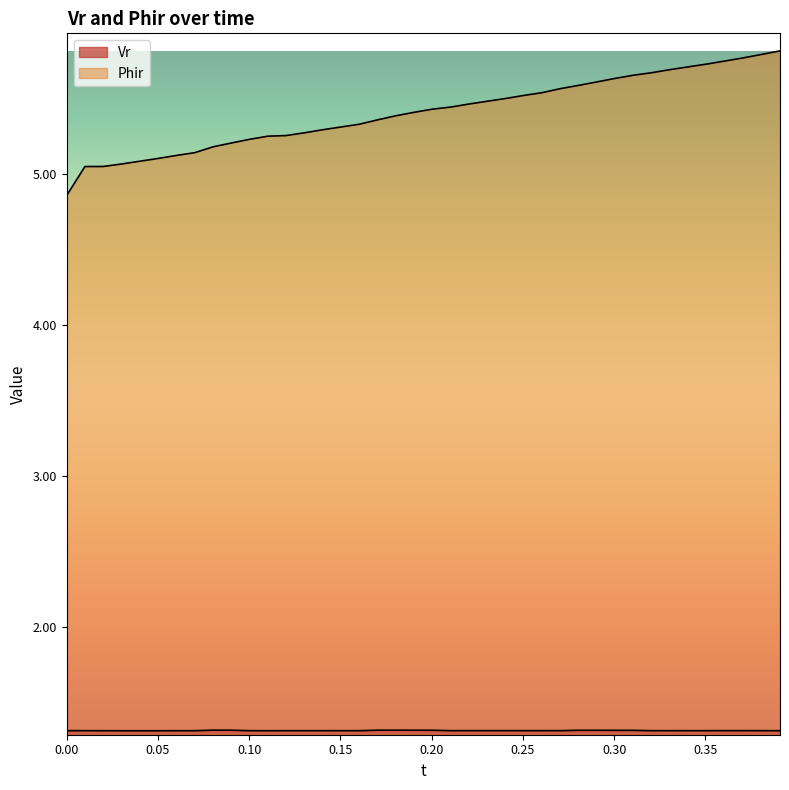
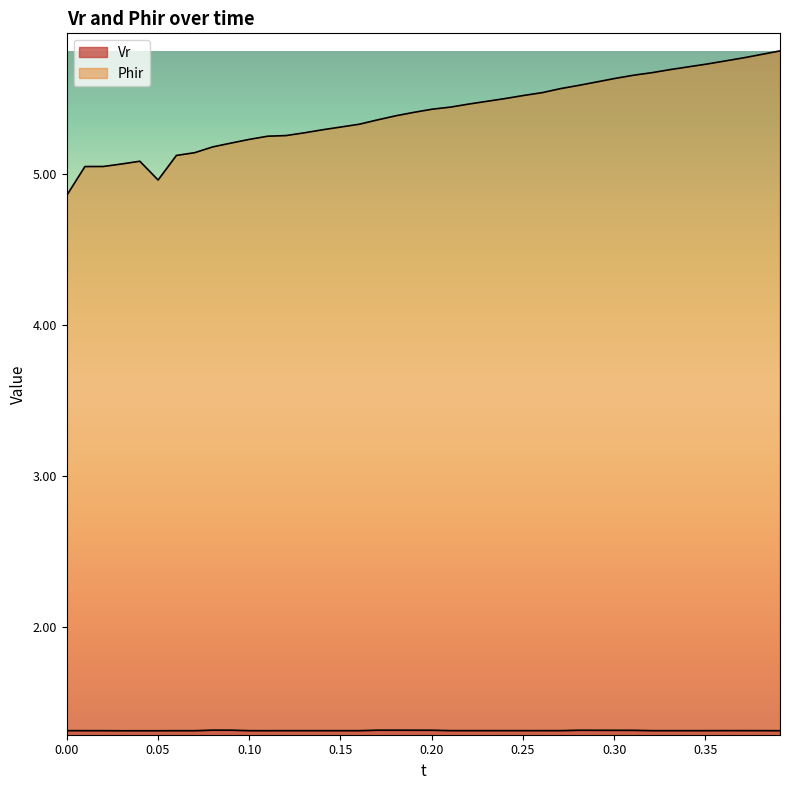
  {
    "Vr": {
      "0.00": 1.31,
      "0.05": 1.31
    },
    "Phir": {
      "0.00": 4.85,
-     "0.05": 5.10
+     "0.05": 4.96
    }
  }
